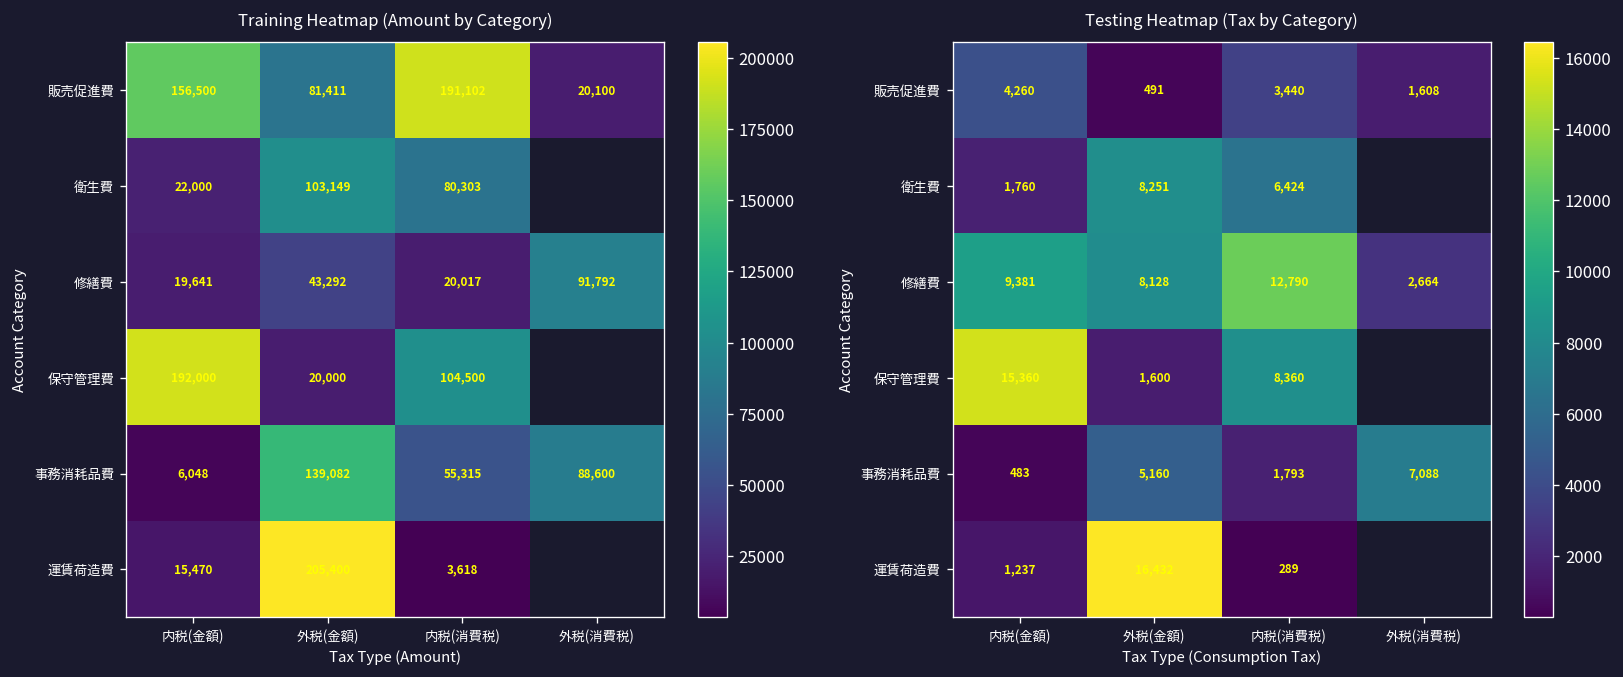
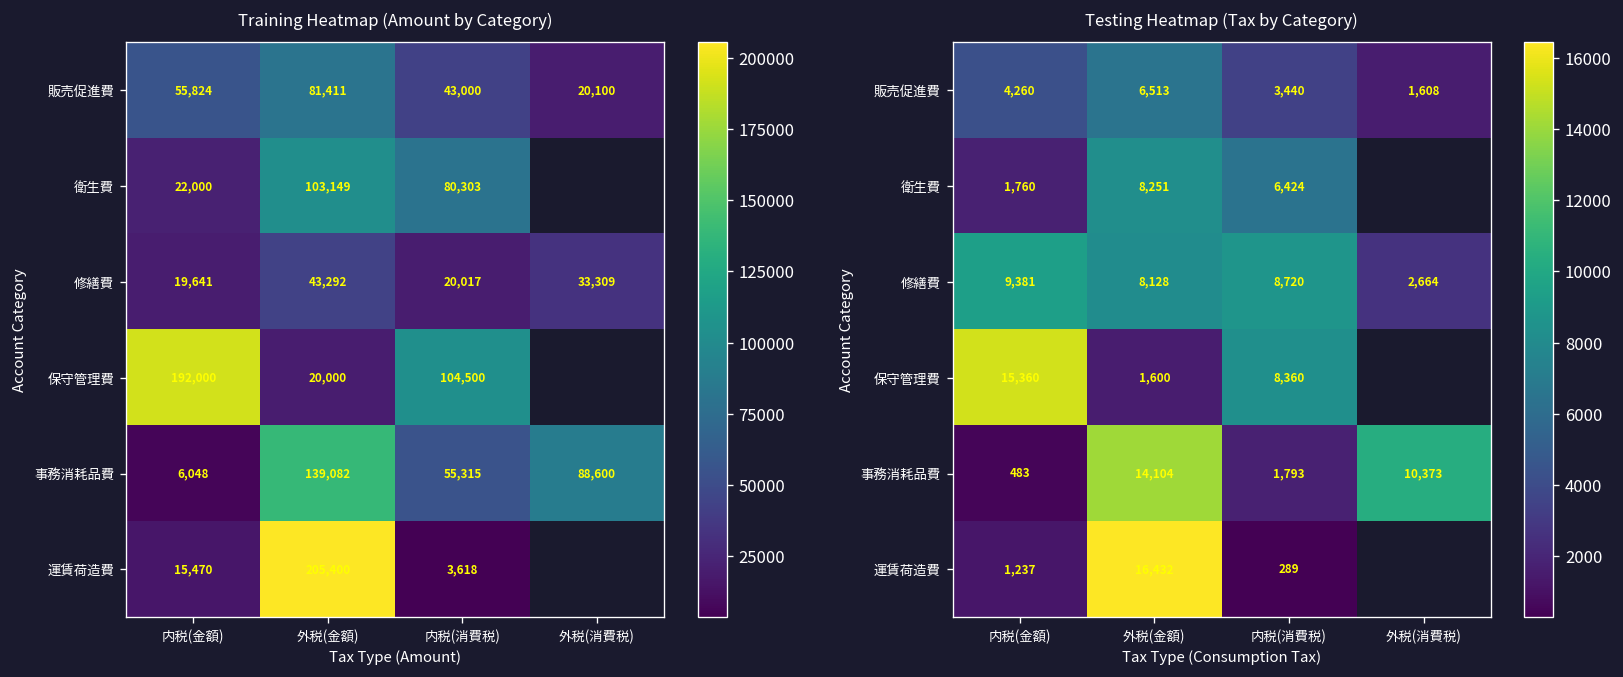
  {
    "Training Heatmap (Amount by Category)": {
      "販売促進費": {
-       "内税(金額)": "156,500",
+       "内税(金額)": "55,824",
        "外税(金額)": "81,411",
-       "内税(消費税)": "191,102",
+       "内税(消費税)": "43,000",
        "外税(消費税)": "20,100"
      },
      "衛生費": {
        "内税(金額)": "22,000",
        "外税(金額)": "103,149",
        "内税(消費税)": "80,303"
      },
      "修繕費": {
        "内税(金額)": "19,641",
        "外税(金額)": "43,292",
        "内税(消費税)": "20,017",
-       "外税(消費税)": "91,792"
+       "外税(消費税)": "33,309"
      },
      "保守管理費": {
        "外税(金額)": "20,000",
        "内税(消費税)": "104,500"
      },
      "事務消耗品費": {
        "内税(金額)": "6,048",
        "外税(金額)": "139,082",
        "内税(消費税)": "55,315",
        "外税(消費税)": "88,600"
      },
      "運賃荷造費": {
        "内税(金額)": "15,470",
        "内税(消費税)": "3,618"
      }
    },
    "Testing Heatmap (Tax by Category)": {
      "販売促進費": {
        "内税(金額)": "4,260",
-       "外税(金額)": "491",
+       "外税(金額)": "6,513",
        "内税(消費税)": "3,440",
        "外税(消費税)": "1,608"
      },
      "衛生費": {
        "内税(金額)": "1,760",
        "外税(金額)": "8,251",
        "内税(消費税)": "6,424"
      },
      "修繕費": {
        "内税(金額)": "9,381",
        "外税(金額)": "8,128",
-       "内税(消費税)": "12,790",
+       "内税(消費税)": "8,720",
        "外税(消費税)": "2,664"
      },
      "保守管理費": {
        "外税(金額)": "1,600",
        "内税(消費税)": "8,360"
      },
      "事務消耗品費": {
        "内税(金額)": "483",
-       "外税(金額)": "5,160",
+       "外税(金額)": "14,104",
        "内税(消費税)": "1,793",
-       "外税(消費税)": "7,088"
+       "外税(消費税)": "10,373"
      },
      "運賃荷造費": {
        "内税(金額)": "1,237",
        "内税(消費税)": "289"
      }
    }
  }
